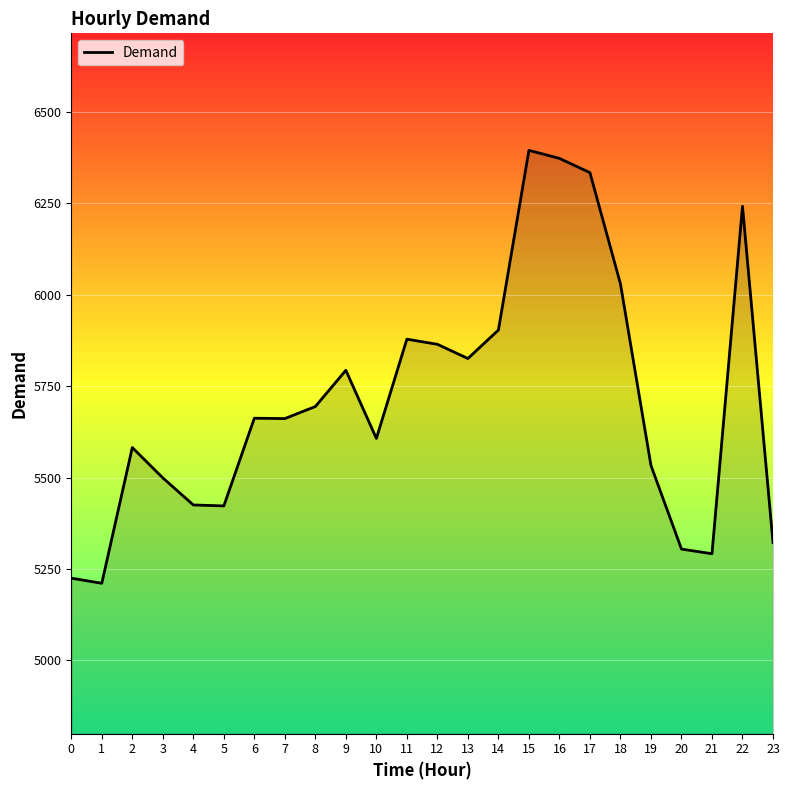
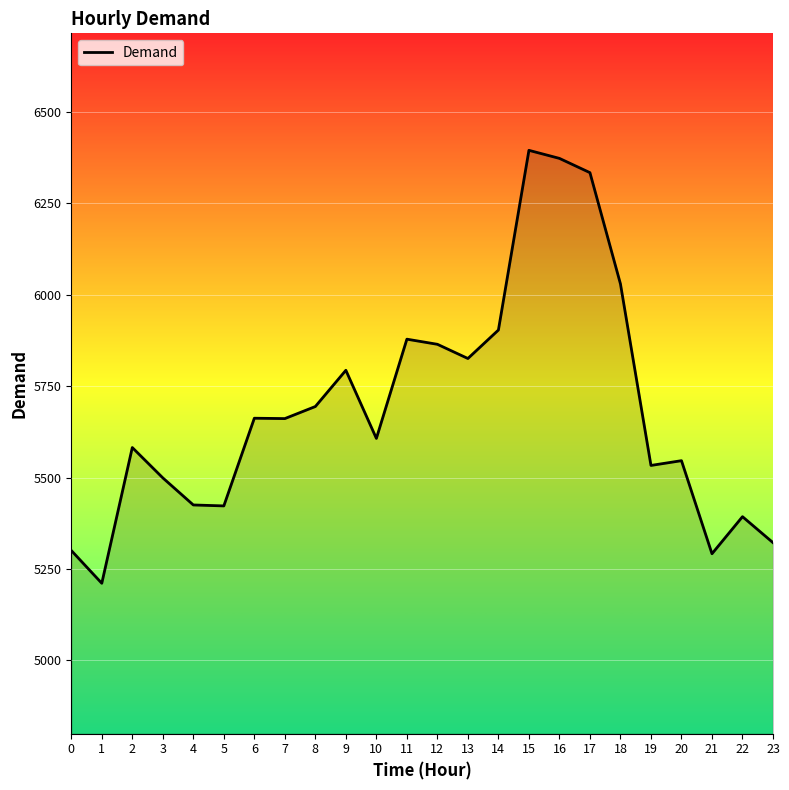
  {
-   "0": 5230,
+   "0": 5300,
    "1": 5210,
    "2": 5580,
    "3": 5500,
    "4": 5430,
    "5": 5420,
    "6": 5660,
    "7": 5660,
    "8": 5690,
    "9": 5790,
    "10": 5610,
    "11": 5880,
    "12": 5860,
    "13": 5830,
    "14": 5900,
    "15": 6390,
    "16": 6370,
    "17": 6330,
    "18": 6030,
    "19": 5530,
-   "20": 5300,
+   "20": 5550,
    "21": 5290,
-   "22": 6240,
+   "22": 5390,
    "23": 5320
  }
